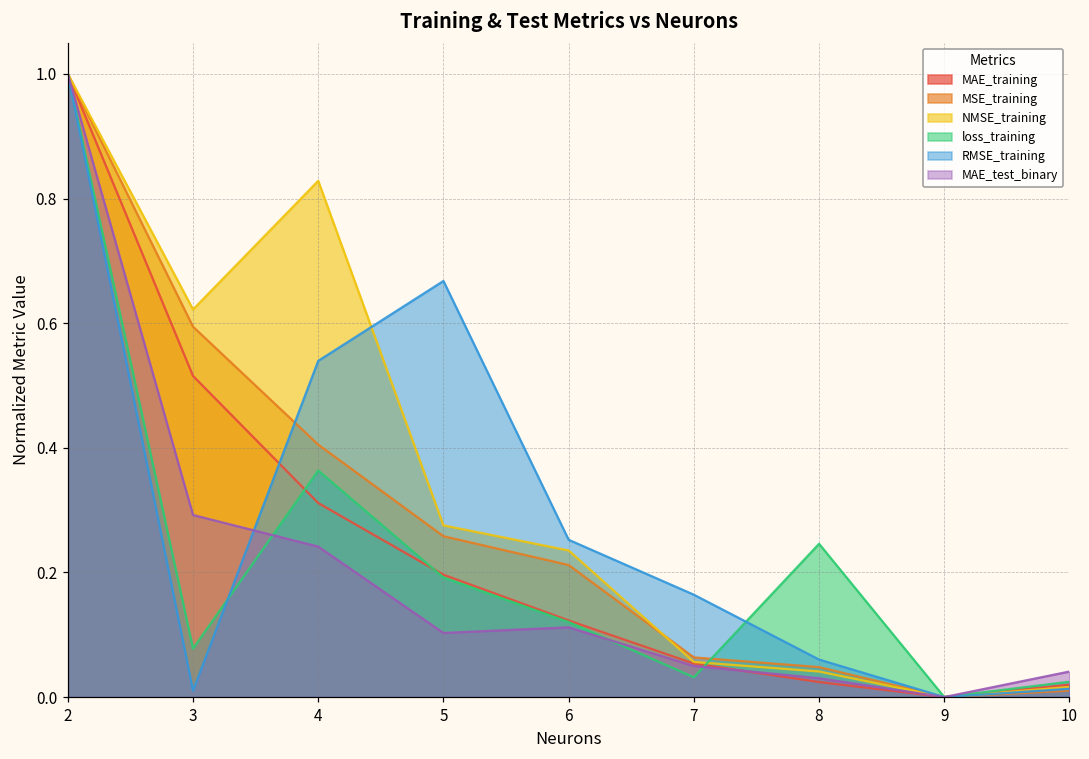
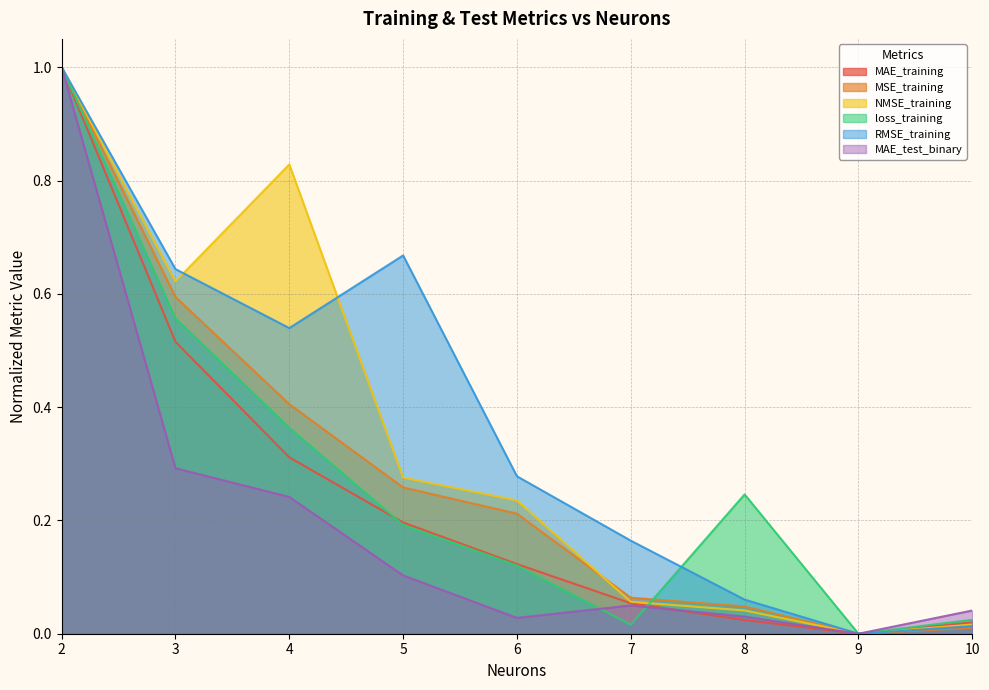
  {
    "NMSE_training": {
      "3": 0.62,
      "4": 0.83,
      "5": 0.28,
      "6": 0.24,
      "8": 0.04
    },
    "loss_training": {
-     "3": 0.08,
+     "3": 0.56,
      "4": 0.36,
-     "7": 0.03,
+     "7": 0.02,
      "8": 0.25,
      "10": 0.02
    },
    "RMSE_training": {
-     "3": 0.01,
+     "3": 0.64,
      "4": 0.54,
      "5": 0.67,
-     "6": 0.25,
+     "6": 0.28,
      "7": 0.16,
      "8": 0.06
    },
    "MAE_test_binary": {
      "3": 0.29,
      "4": 0.24,
      "5": 0.10,
-     "6": 0.11,
+     "6": 0.03,
      "8": 0.03,
      "10": 0.04
    }
  }
